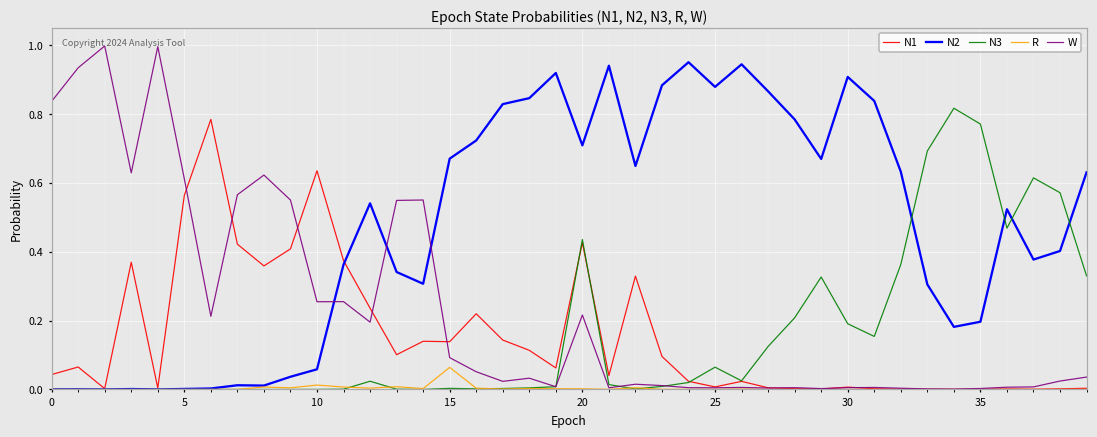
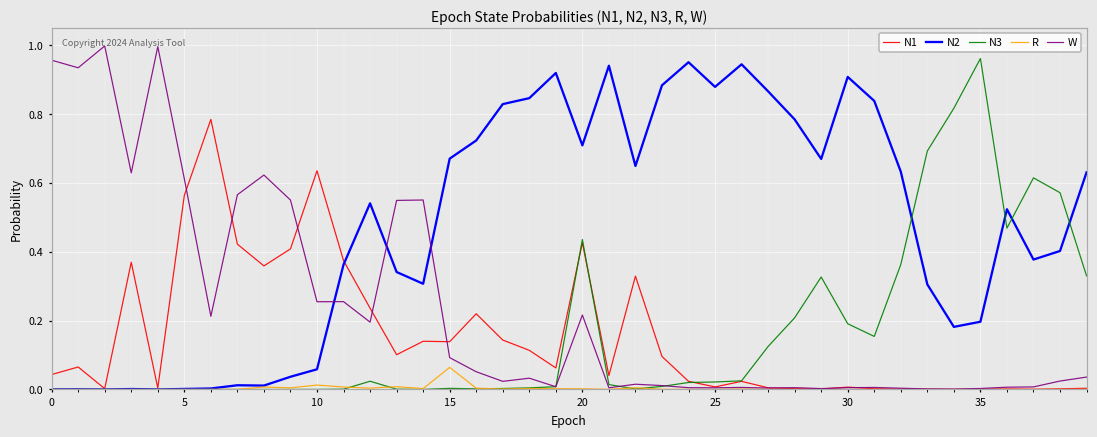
  {
    "N1": {
      "0": 0.04,
      "5": 0.56,
      "10": 0.64,
      "15": 0.14,
      "20": 0.43
    },
    "N2": {
      "10": 0.06,
      "15": 0.67,
      "20": 0.71,
      "25": 0.88,
      "30": 0.91,
      "35": 0.20
    },
    "N3": {
      "10": 0.00,
      "15": 0.00,
      "20": 0.44,
-     "25": 0.06,
+     "25": 0.02,
      "30": 0.19,
-     "35": 0.77
+     "35": 0.96
    },
    "R": {
      "10": 0.01,
      "15": 0.06,
      "20": 0.00
    },
    "W": {
-     "0": 0.84,
+     "0": 0.96,
      "5": 0.61,
      "10": 0.25,
      "15": 0.09,
      "20": 0.22
    }
  }
